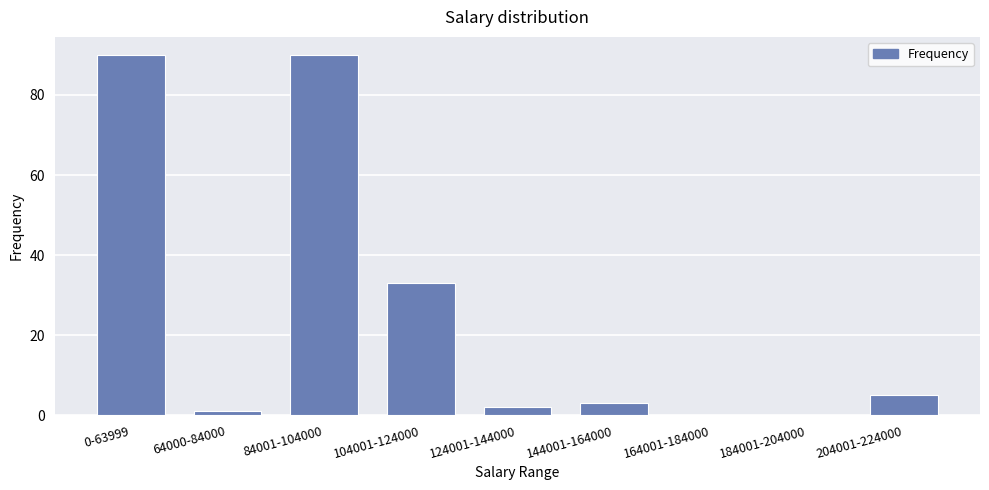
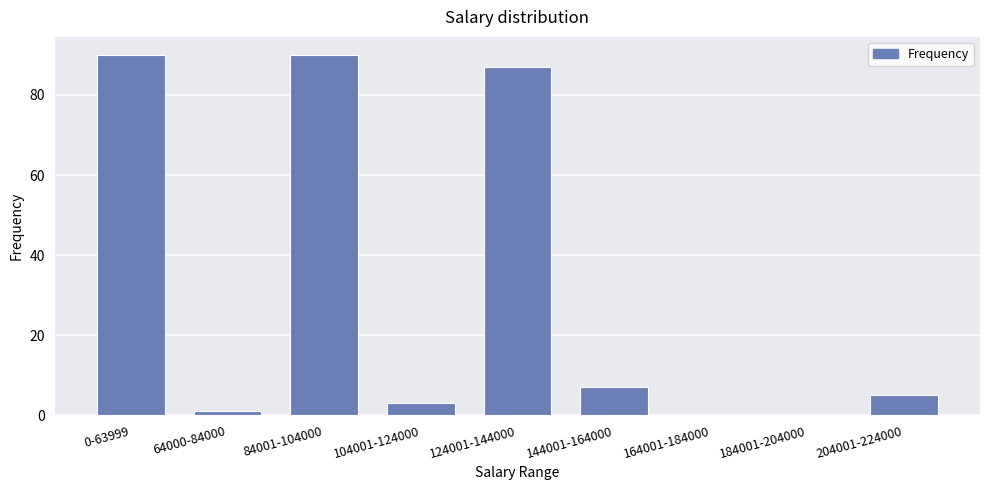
  {
    "0-63999": 90,
    "64000-84000": 1,
    "84001-104000": 90,
-   "104001-124000": 33,
-   "124001-144000": 2,
-   "144001-164000": 3,
+   "104001-124000": 3,
+   "124001-144000": 87,
+   "144001-164000": 7,
    "164001-184000": 0,
    "184001-204000": 0,
    "204001-224000": 5
  }
